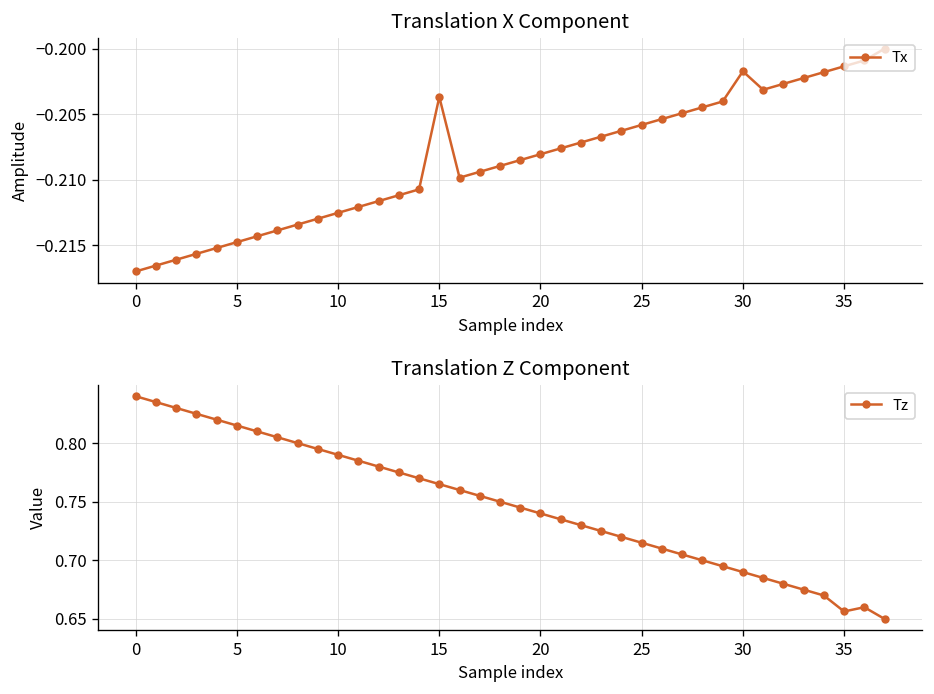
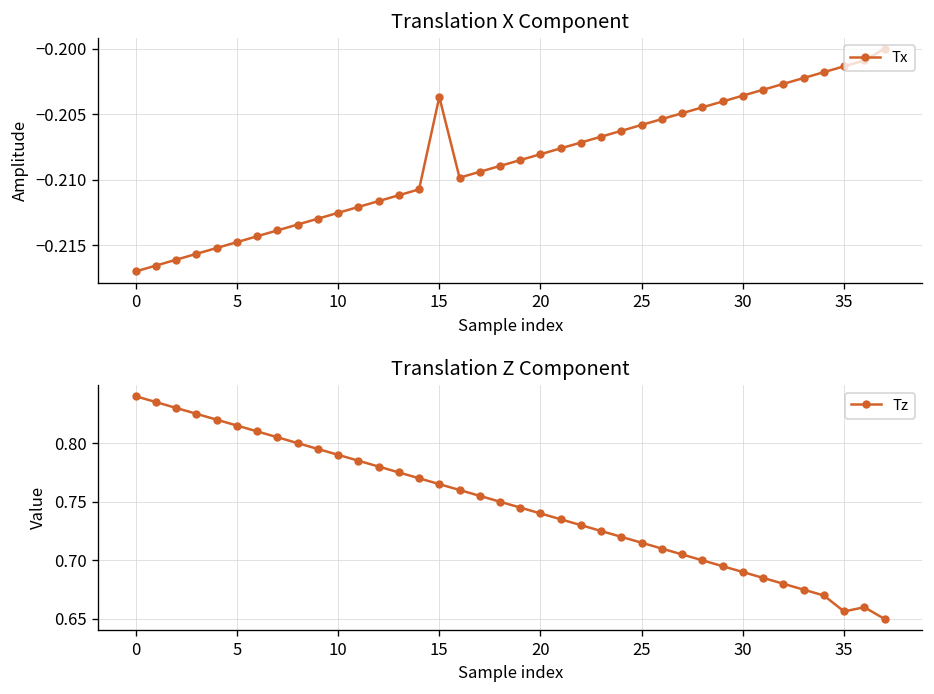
  {
    "Translation X Component": {
      "0": -0.2170,
      "5": -0.2148,
      "10": -0.2125,
      "15": -0.2037,
      "20": -0.2081,
      "25": -0.2058,
-     "30": -0.2017
+     "30": -0.2036
    },
    "Translation Z Component": {
      "0": 0.84,
      "5": 0.82,
      "10": 0.79,
      "15": 0.76,
      "20": 0.74,
      "25": 0.71,
      "30": 0.69,
      "35": 0.66
    }
  }
